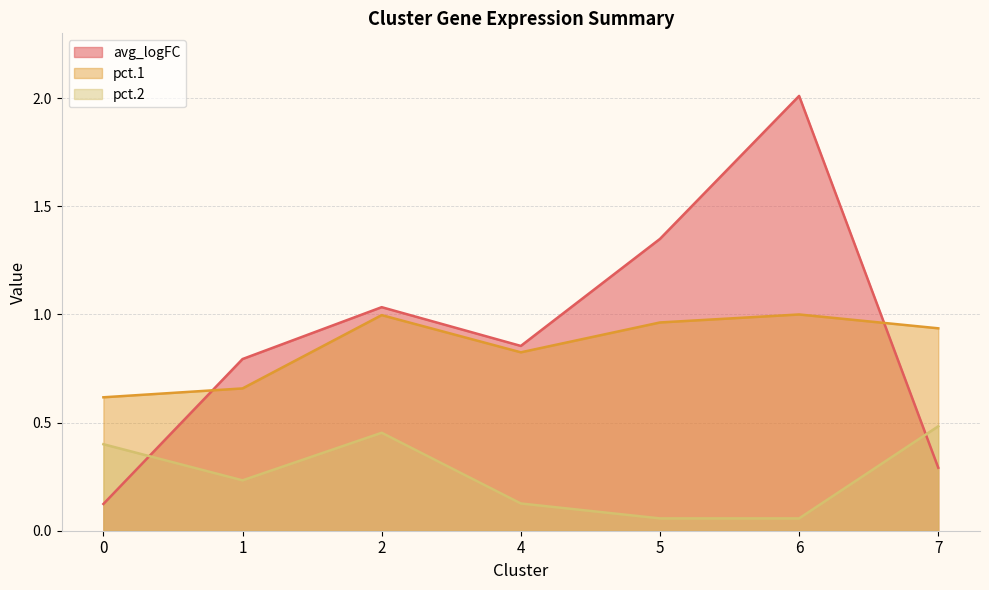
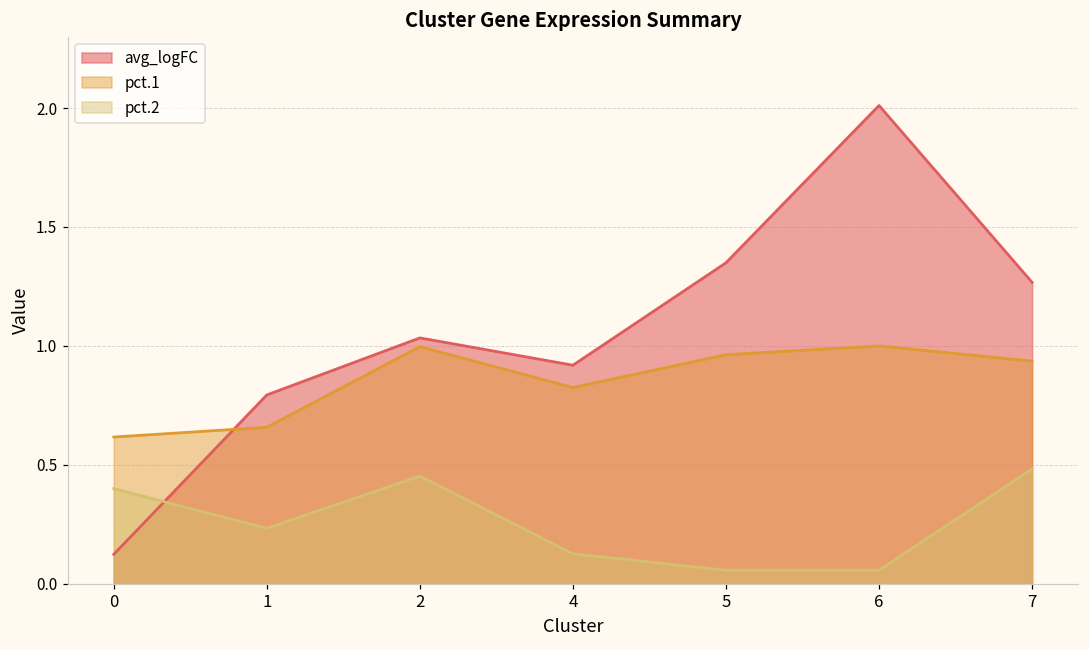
  {
    "avg_logFC": {
      "0": 0.12,
      "1": 0.79,
      "2": 1.03,
-     "4": 0.85,
+     "4": 0.92,
      "5": 1.35,
      "6": 2.01,
-     "7": 0.29
+     "7": 1.27
    }
  }
